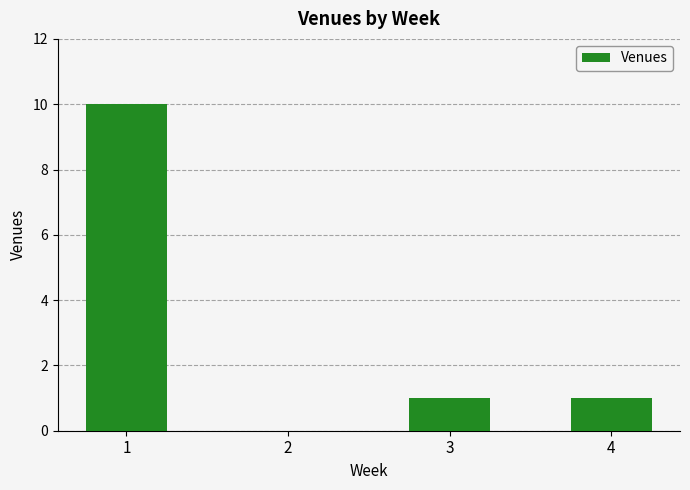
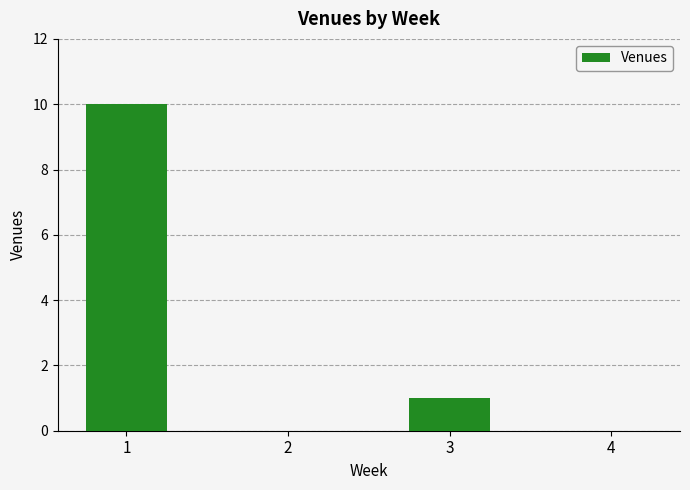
  {
    "1": 10,
    "2": 0,
    "3": 1,
-   "4": 1
+   "4": 0
  }
